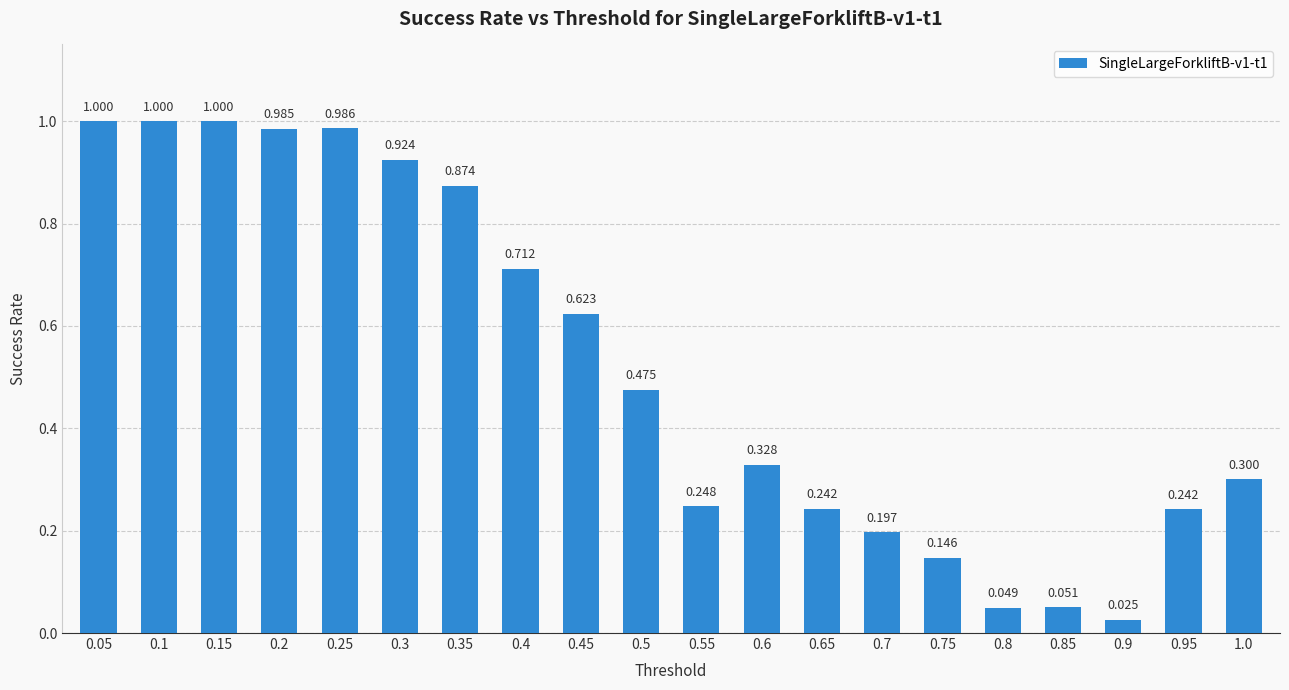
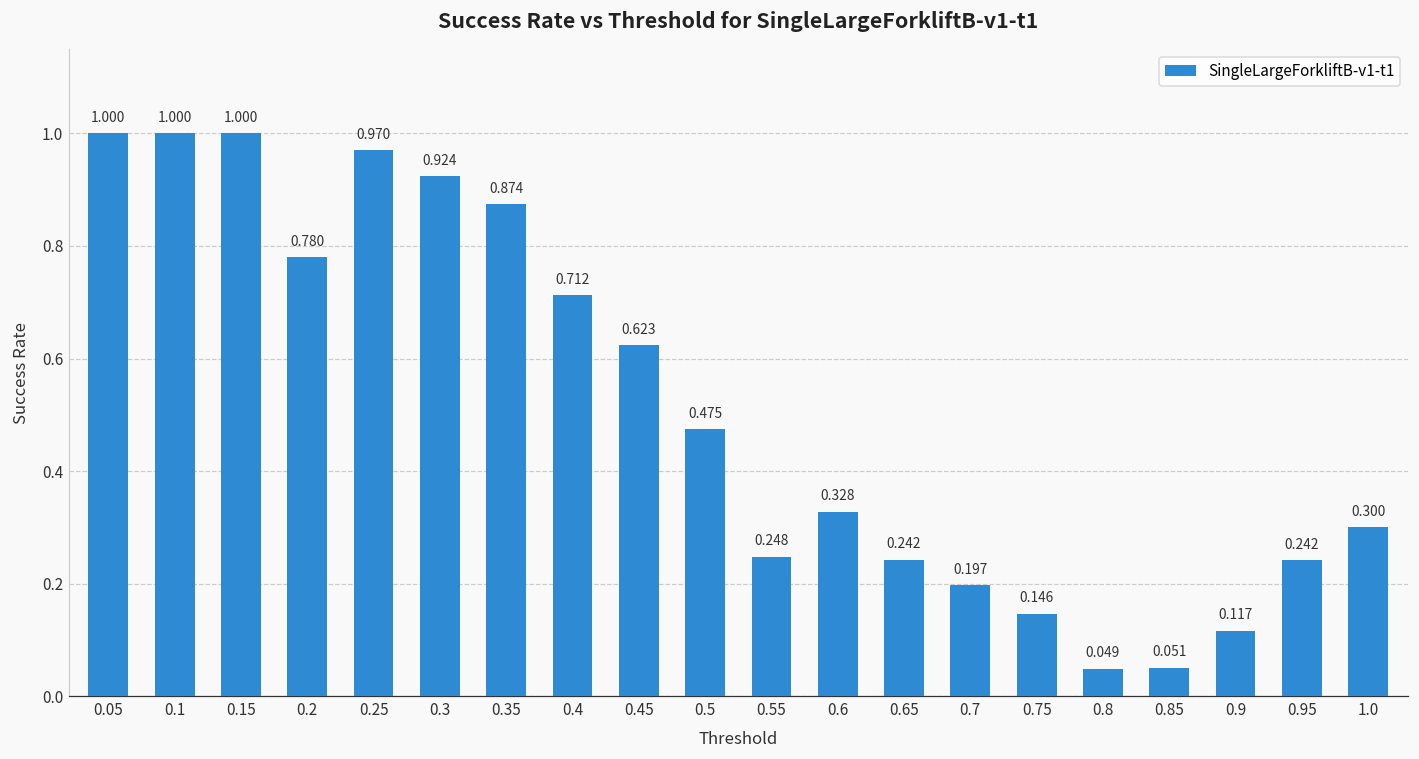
  {
    "0.05": 1.000,
    "0.1": 1.000,
    "0.15": 1.000,
-   "0.2": 0.985,
-   "0.25": 0.986,
+   "0.2": 0.780,
+   "0.25": 0.970,
    "0.3": 0.924,
    "0.35": 0.874,
    "0.4": 0.712,
    "0.45": 0.623,
    "0.5": 0.475,
    "0.55": 0.248,
    "0.6": 0.328,
    "0.65": 0.242,
    "0.7": 0.197,
    "0.75": 0.146,
    "0.8": 0.049,
    "0.85": 0.051,
-   "0.9": 0.025,
+   "0.9": 0.117,
    "0.95": 0.242,
    "1.0": 0.300
  }
